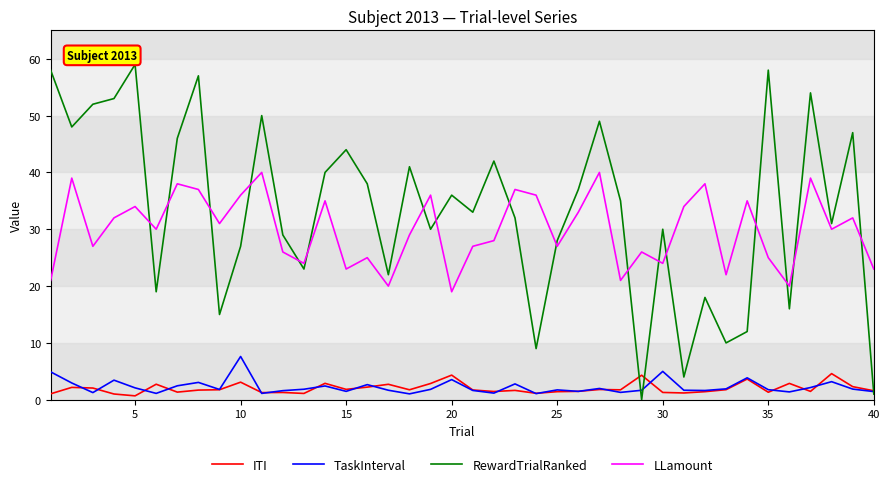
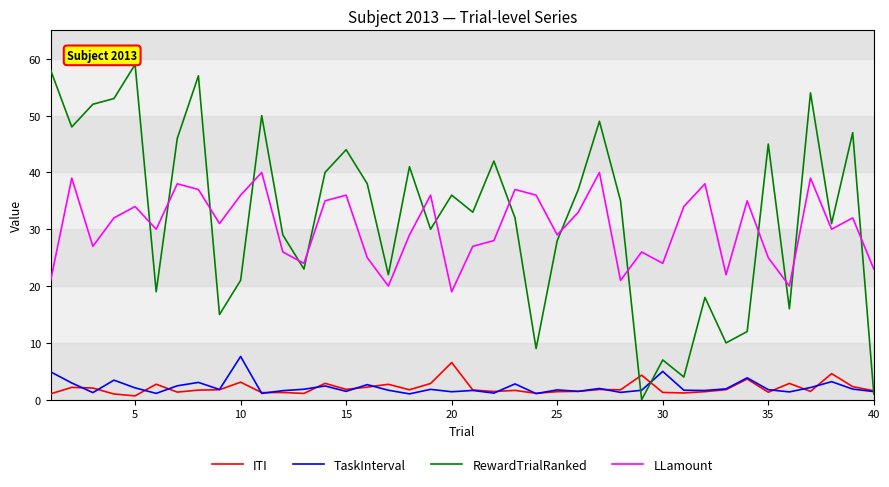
  {
    "ITI": {
      "5": 1,
      "10": 3,
-     "20": 4,
+     "20": 7,
      "30": 1
    },
    "TaskInterval": {
      "5": 2,
      "10": 8,
-     "20": 4,
+     "20": 1,
      "30": 5
    },
    "RewardTrialRanked": {
-     "10": 27,
+     "10": 21,
      "15": 44,
      "20": 36,
      "25": 28,
-     "30": 30,
-     "35": 58
+     "30": 7,
+     "35": 45
    },
    "LLamount": {
      "5": 34,
      "10": 36,
-     "15": 23,
+     "15": 36,
      "20": 19,
-     "25": 27,
+     "25": 29,
      "30": 24,
      "35": 25,
      "40": 23
    }
  }
